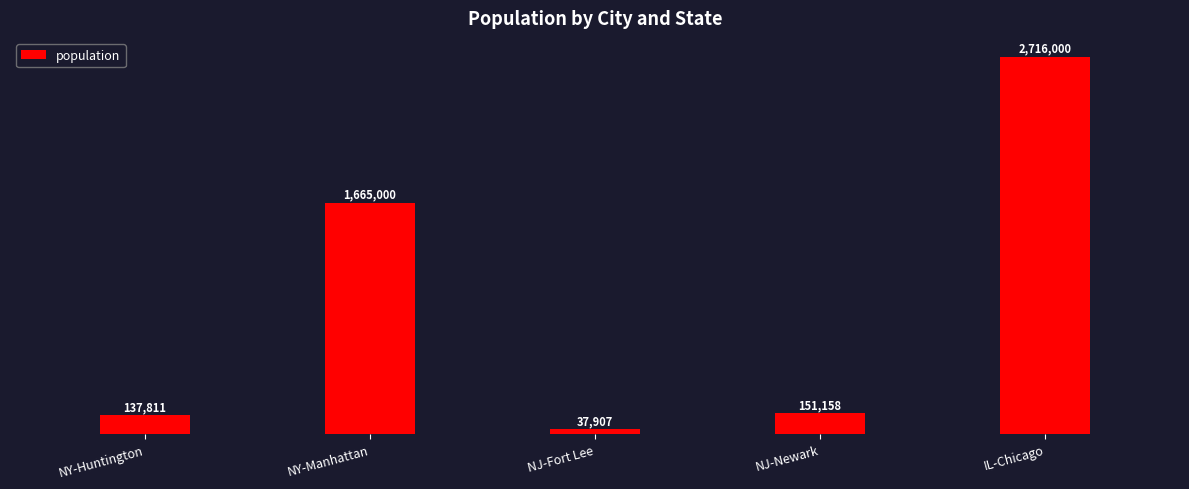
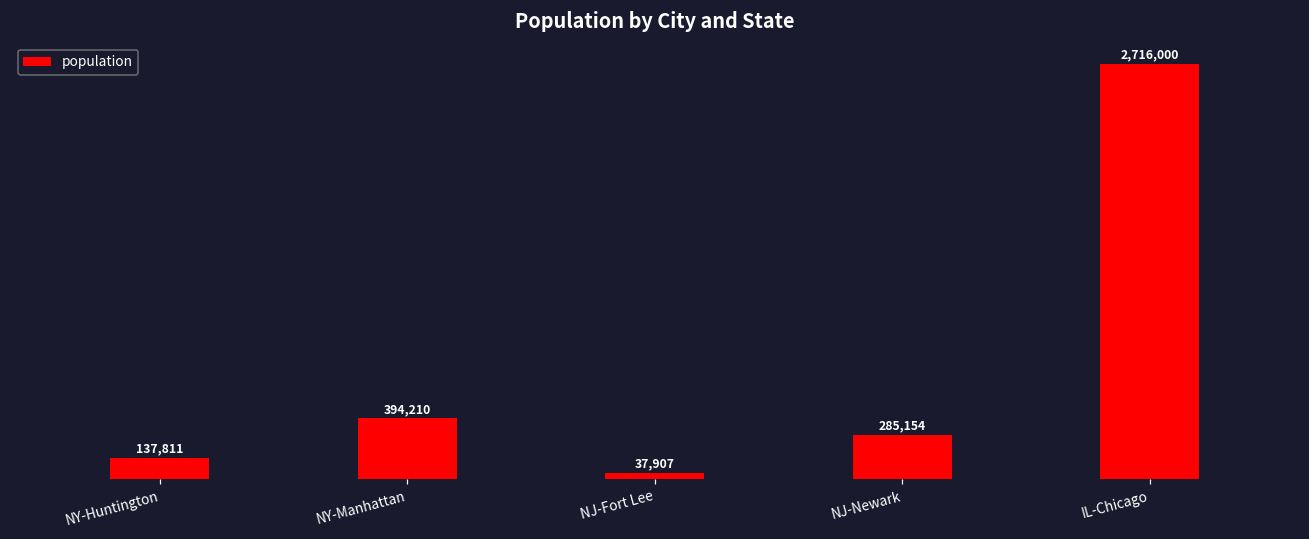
  {
    "NY-Huntington": "137,811",
-   "NY-Manhattan": "1,665,000",
+   "NY-Manhattan": "394,210",
    "NJ-Fort Lee": "37,907",
-   "NJ-Newark": "151,158",
+   "NJ-Newark": "285,154",
    "IL-Chicago": "2,716,000"
  }
